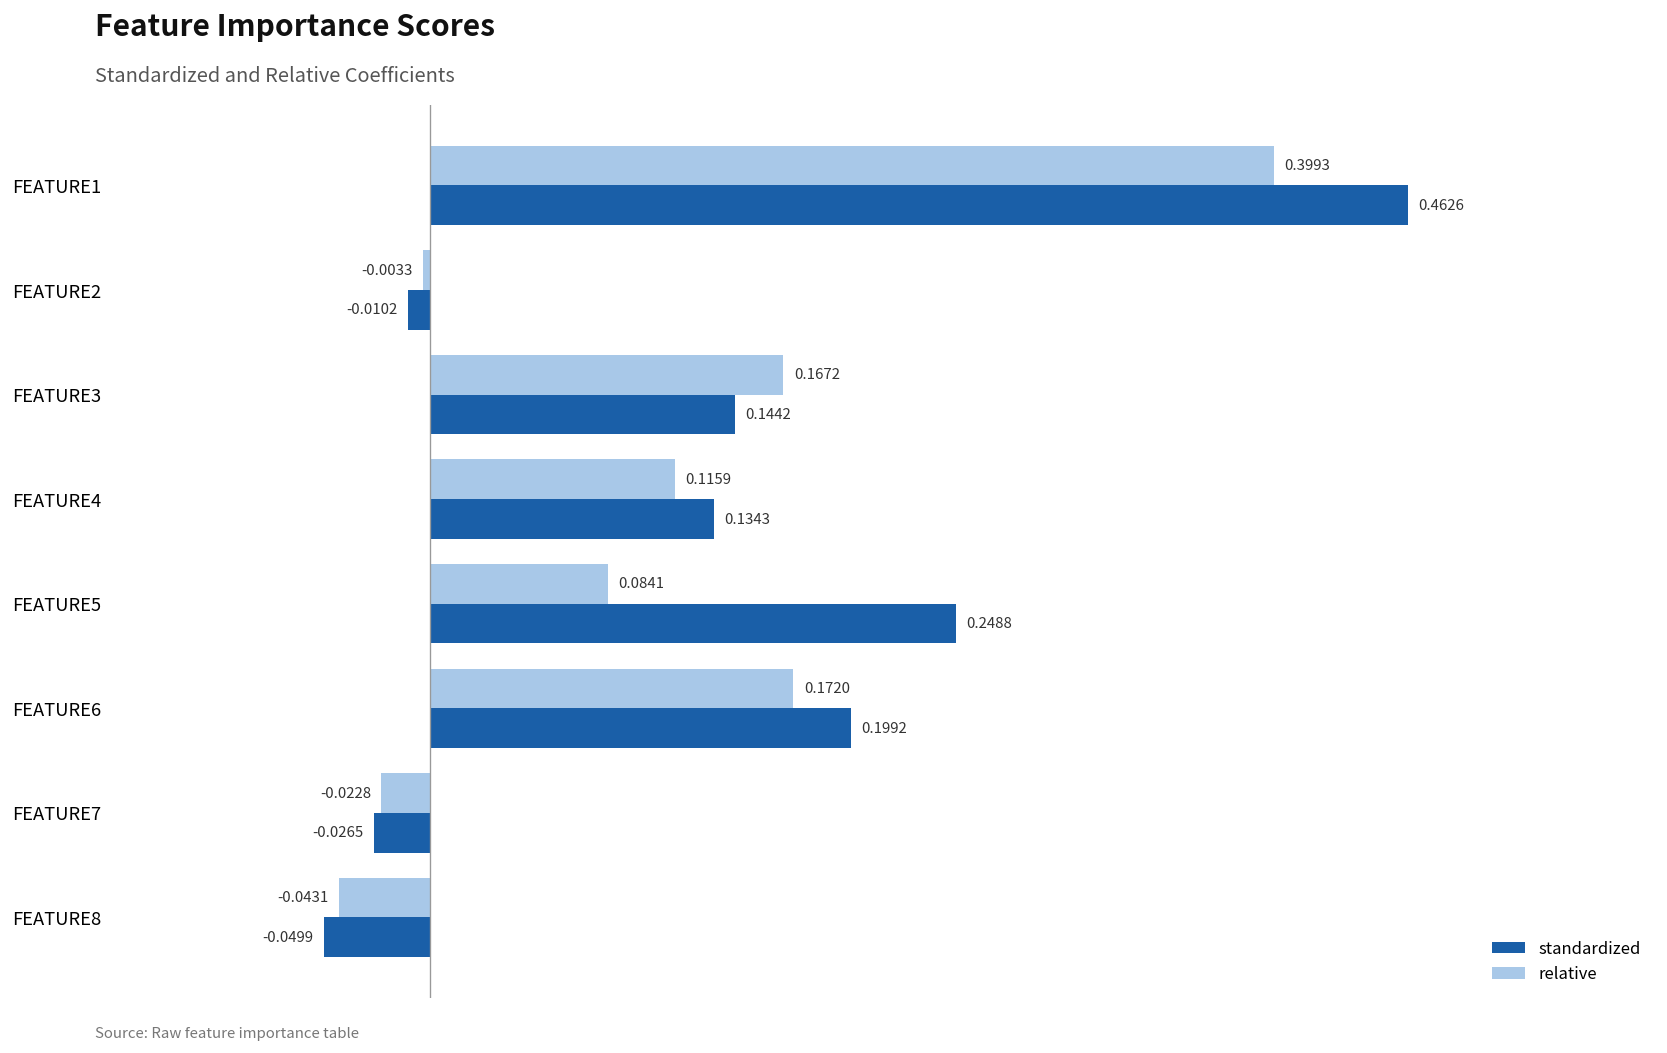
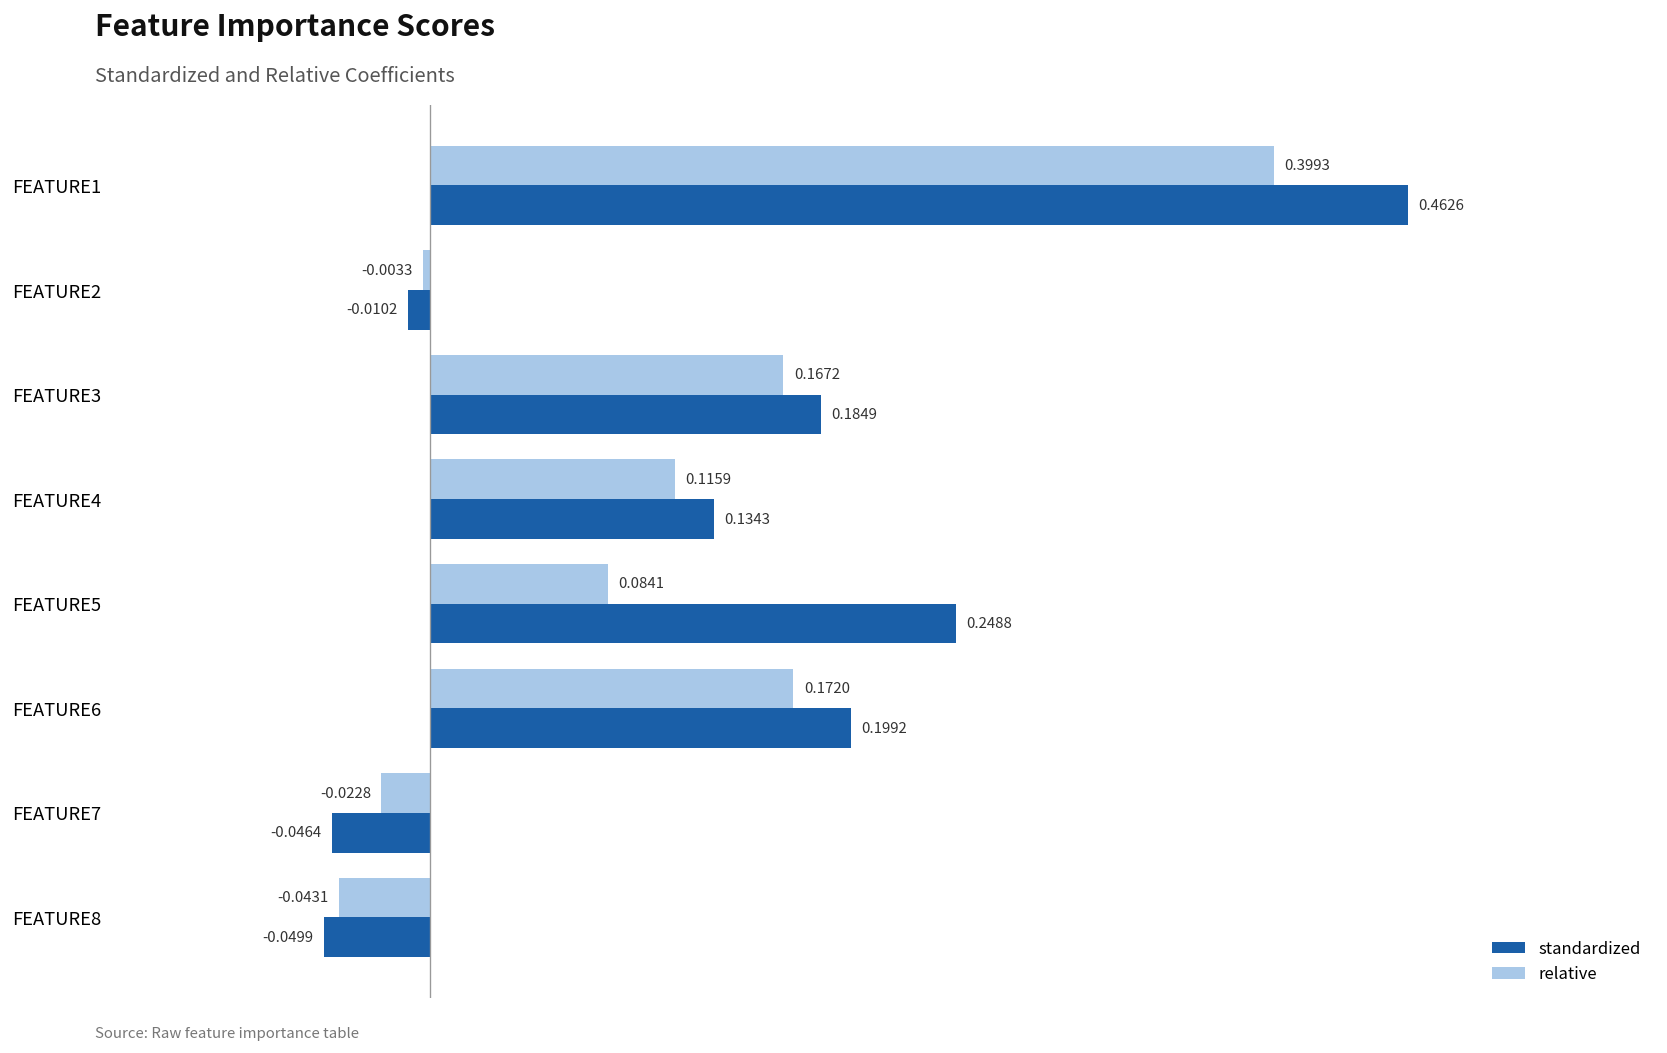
  {
    "standardized": {
      "FEATURE1": 0.4626,
      "FEATURE2": -0.0102,
-     "FEATURE3": 0.1442,
+     "FEATURE3": 0.1849,
      "FEATURE4": 0.1343,
      "FEATURE5": 0.2488,
      "FEATURE6": 0.1992,
-     "FEATURE7": -0.0265,
+     "FEATURE7": -0.0464,
      "FEATURE8": -0.0499
    },
    "relative": {
      "FEATURE1": 0.3993,
      "FEATURE2": -0.0033,
      "FEATURE3": 0.1672,
      "FEATURE4": 0.1159,
      "FEATURE5": 0.0841,
      "FEATURE6": 0.1720,
      "FEATURE7": -0.0228,
      "FEATURE8": -0.0431
    }
  }
